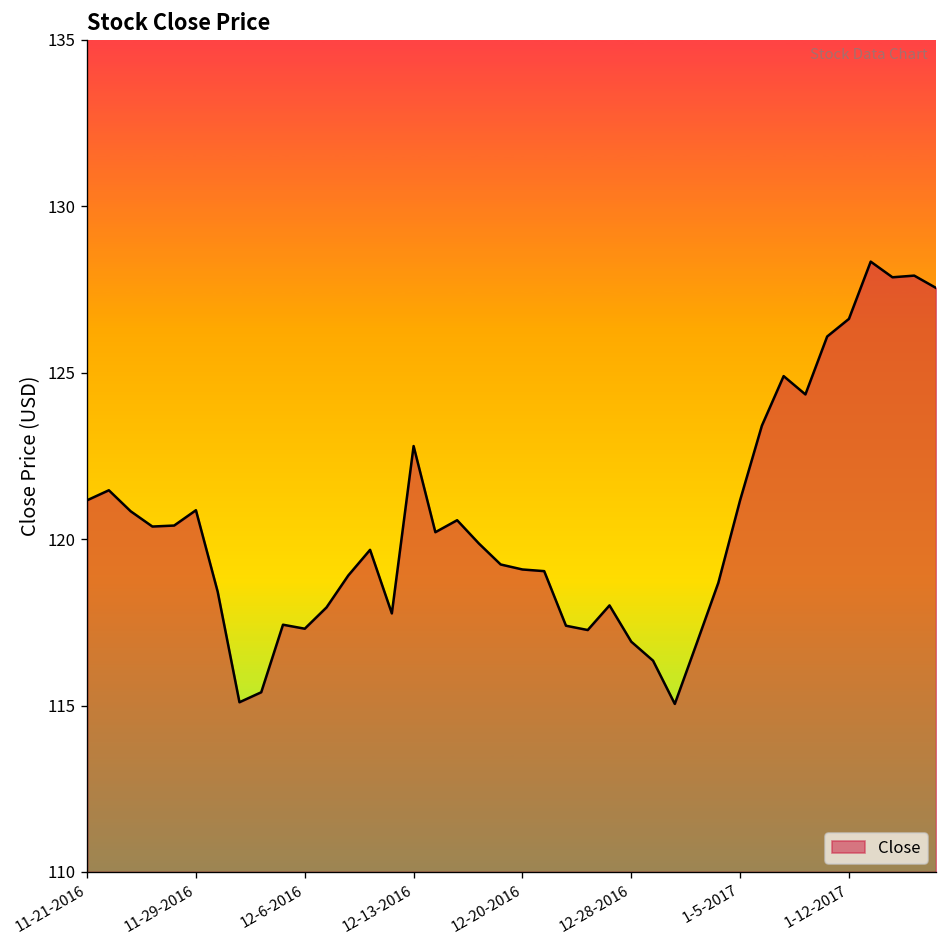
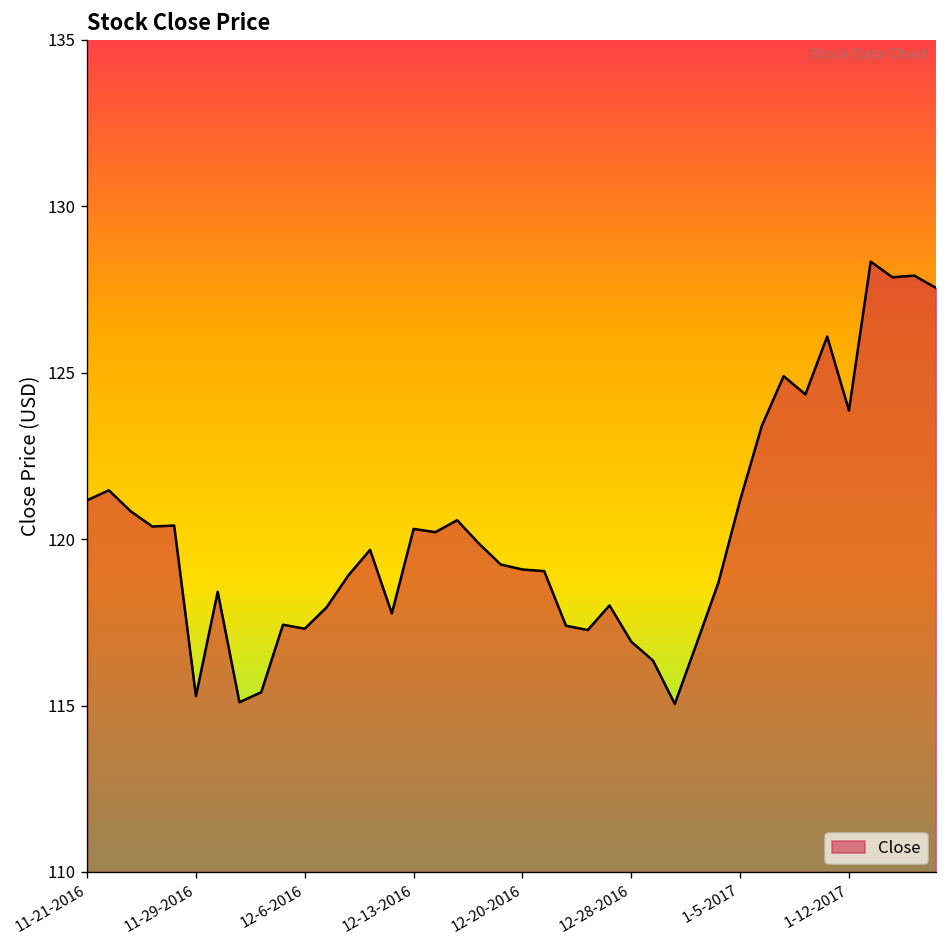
  {
    "11-21-2016": 121.2,
-   "11-29-2016": 120.9,
+   "11-29-2016": 115.3,
    "12-6-2016": 117.3,
-   "12-13-2016": 122.8,
+   "12-13-2016": 120.3,
    "12-20-2016": 119.1,
    "12-28-2016": 116.9,
    "1-5-2017": 121.2,
-   "1-12-2017": 126.6
+   "1-12-2017": 123.9
  }
